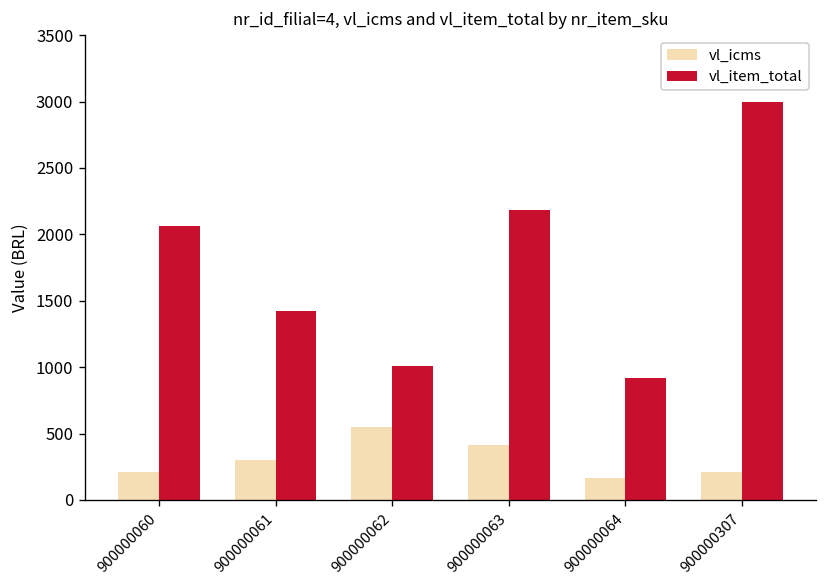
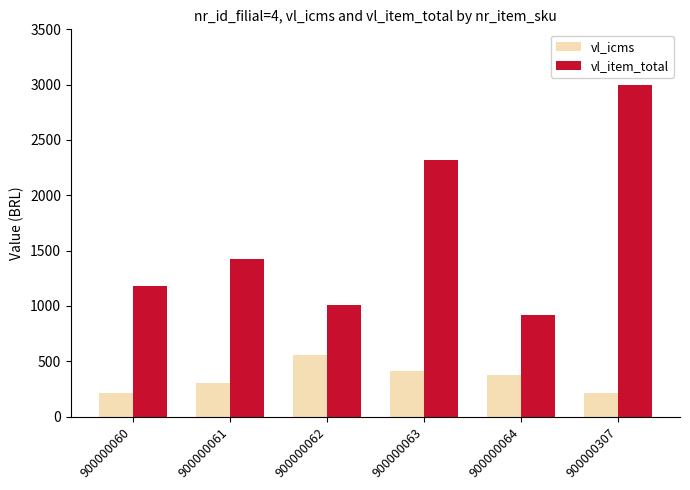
  {
    "vl_icms": {
      "900000060": 210,
      "900000061": 300,
      "900000062": 550,
      "900000063": 420,
-     "900000064": 160,
+     "900000064": 380,
      "900000307": 210
    },
    "vl_item_total": {
-     "900000060": 2060,
+     "900000060": 1180,
      "900000061": 1420,
      "900000062": 1010,
-     "900000063": 2190,
+     "900000063": 2320,
      "900000064": 920,
      "900000307": 3000
    }
  }
